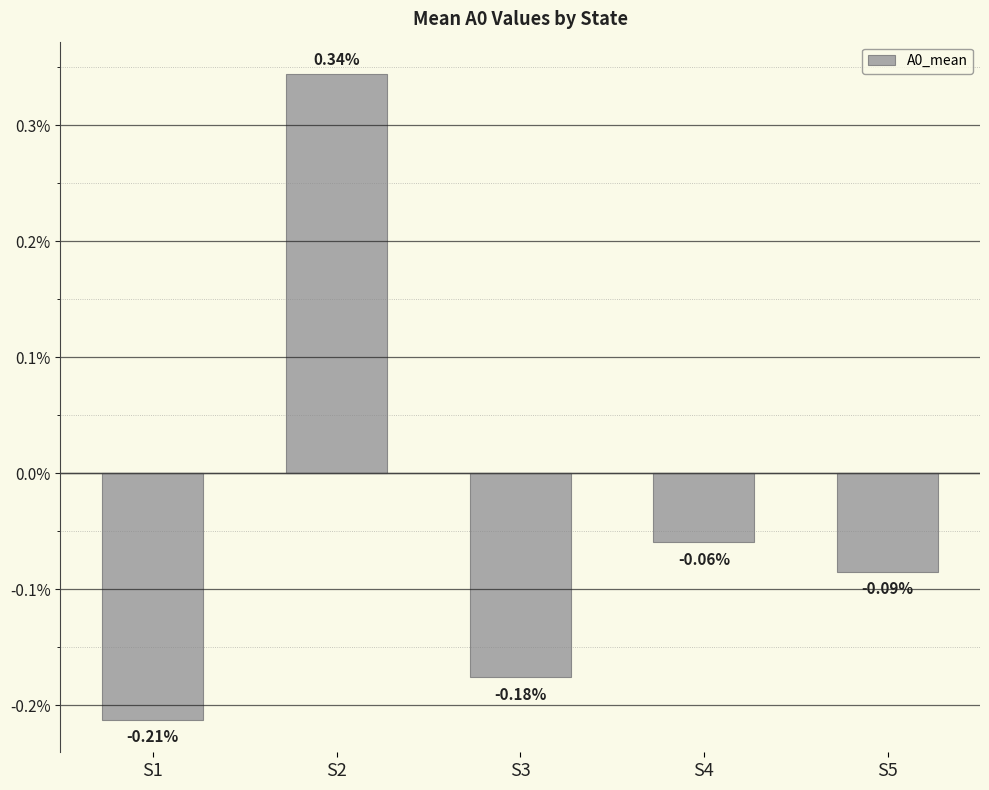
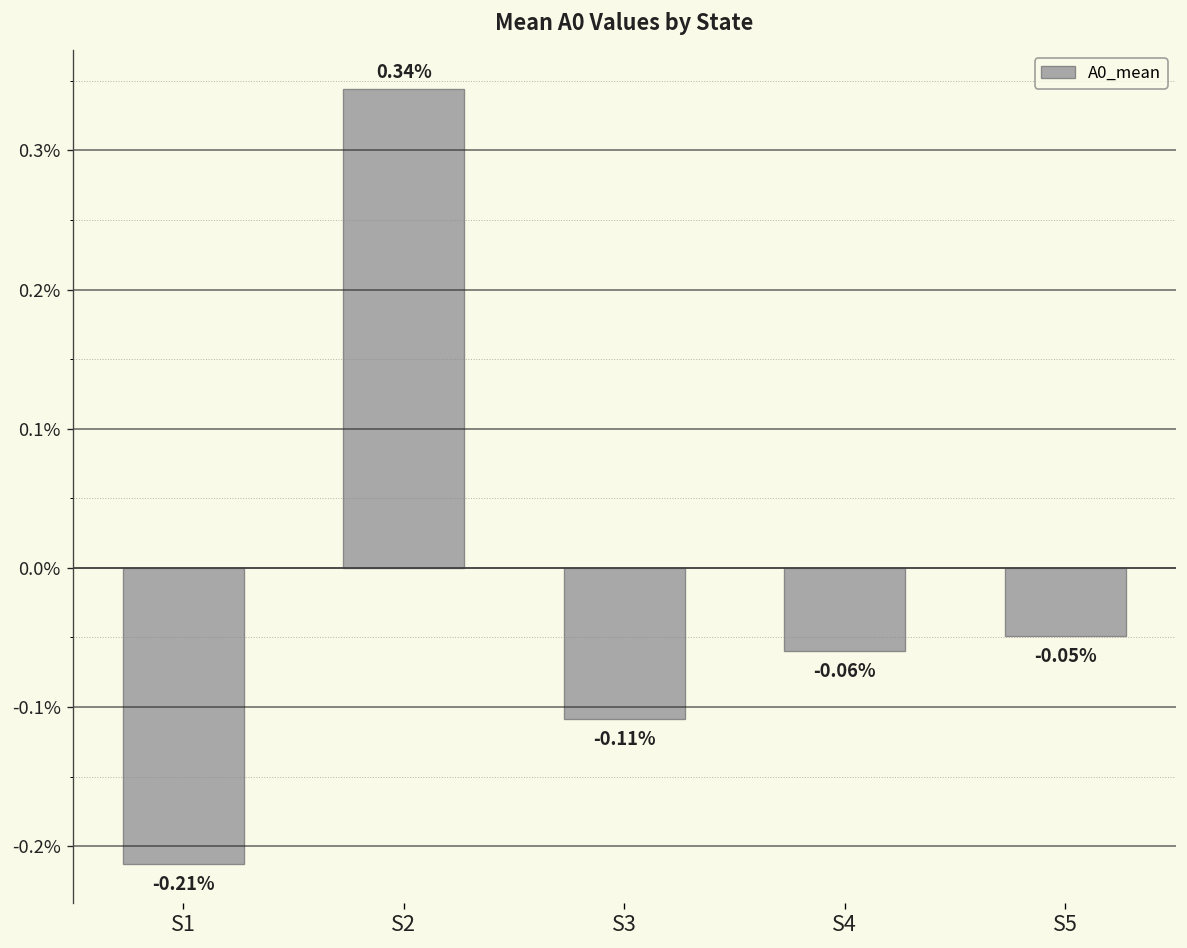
  {
    "S1": "-0.21%",
    "S2": "0.34%",
-   "S3": "-0.18%",
+   "S3": "-0.11%",
    "S4": "-0.06%",
-   "S5": "-0.09%"
+   "S5": "-0.05%"
  }
